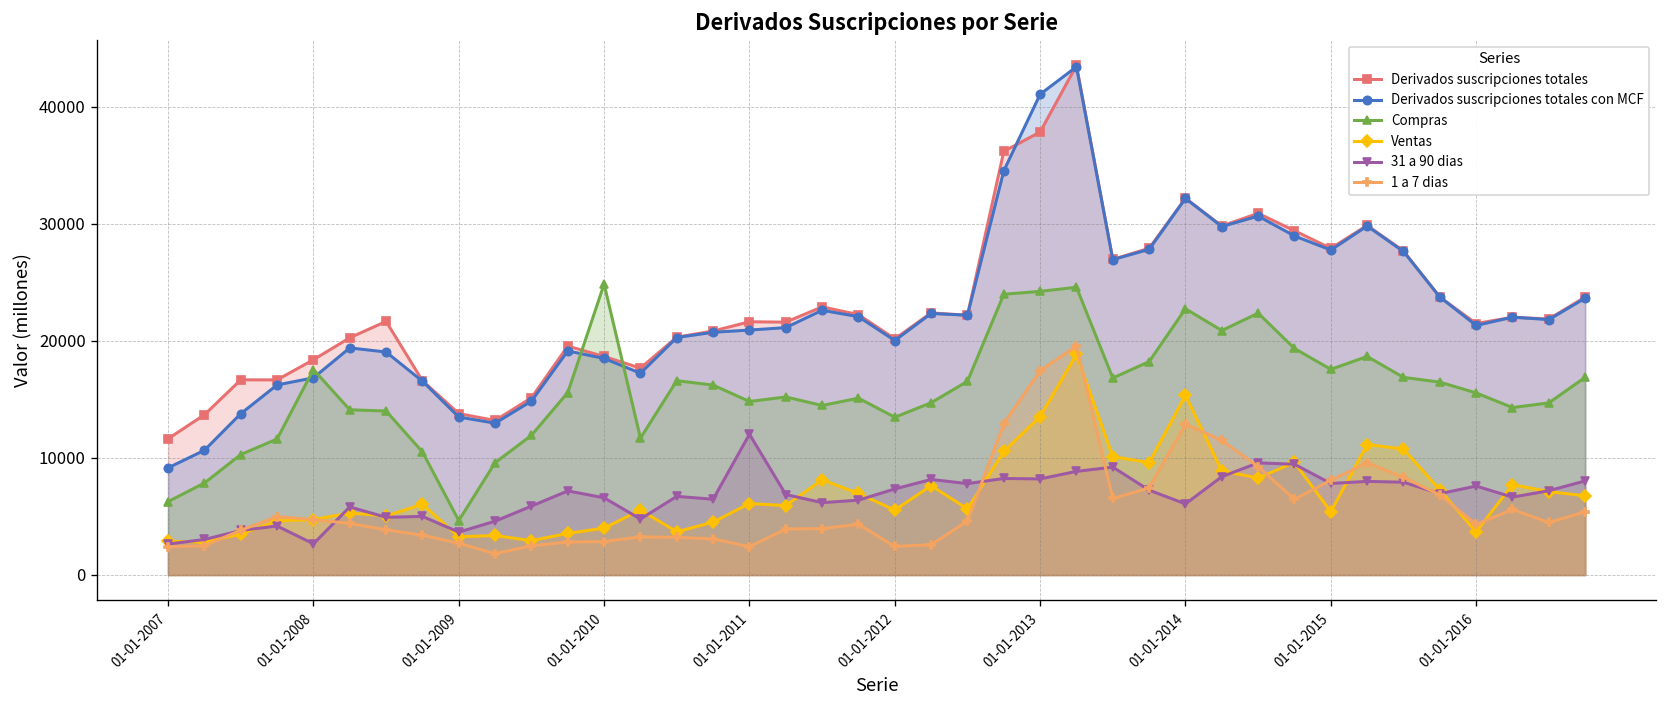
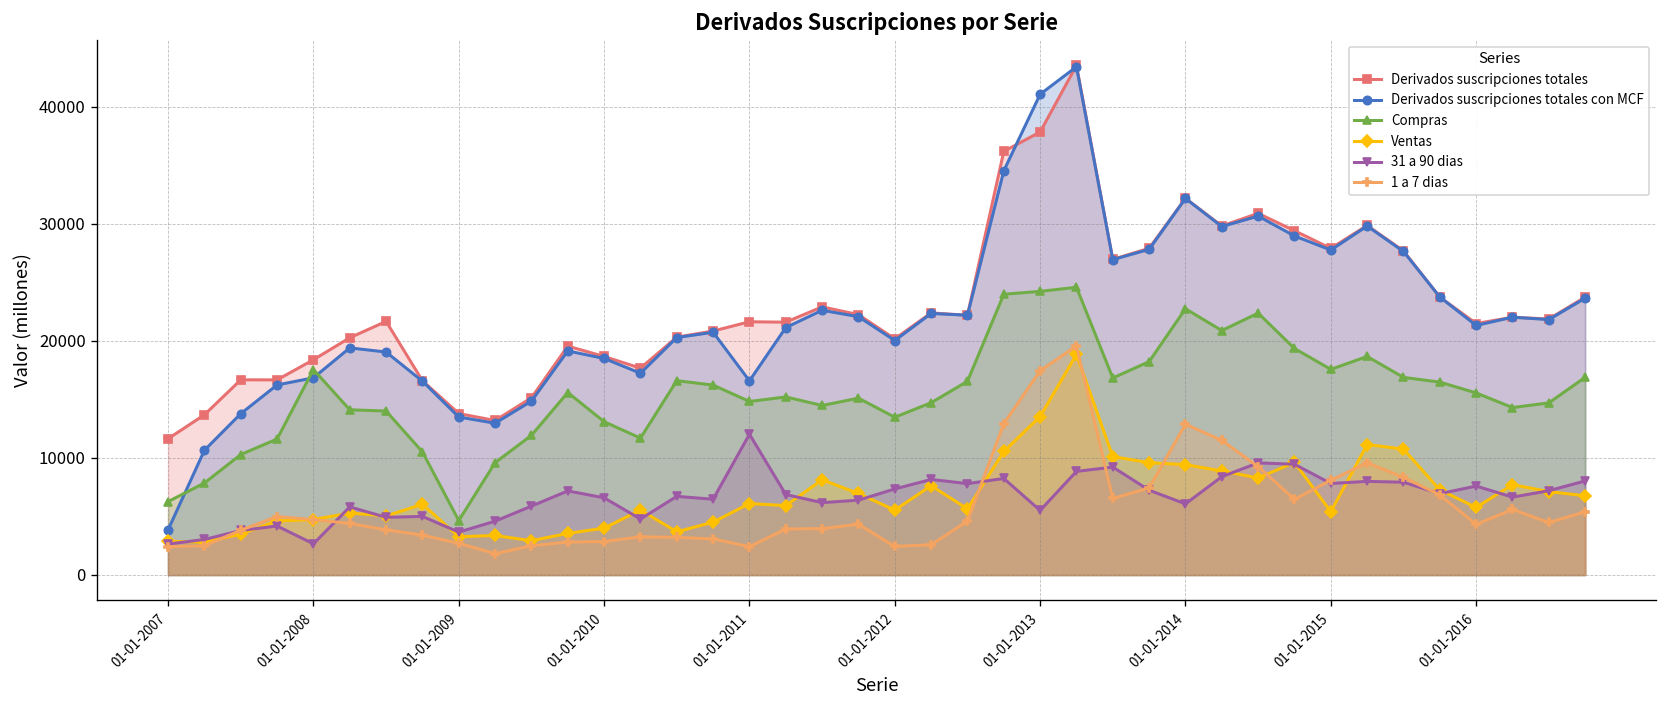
  {
    "Derivados suscripciones totales con MCF": {
-     "01-01-2007": 9000,
+     "01-01-2007": 4000,
      "01-01-2008": 17000,
      "01-01-2009": 13000,
-     "01-01-2011": 21000,
+     "01-01-2011": 17000,
      "01-01-2013": 41000
    },
    "Compras": {
      "01-01-2007": 6000,
      "01-01-2008": 18000,
      "01-01-2009": 5000,
-     "01-01-2010": 25000,
+     "01-01-2010": 13000,
      "01-01-2011": 15000,
      "01-01-2012": 13000,
      "01-01-2013": 24000,
      "01-01-2014": 23000,
      "01-01-2015": 18000,
      "01-01-2016": 16000
    },
    "Ventas": {
      "01-01-2009": 3000,
      "01-01-2010": 4000,
      "01-01-2011": 6000,
      "01-01-2012": 6000,
      "01-01-2013": 14000,
-     "01-01-2014": 15000,
+     "01-01-2014": 9000,
      "01-01-2015": 5000,
-     "01-01-2016": 4000
+     "01-01-2016": 6000
    },
    "31 a 90 dias": {
      "01-01-2008": 3000,
      "01-01-2009": 4000,
      "01-01-2010": 7000,
      "01-01-2011": 12000,
      "01-01-2012": 7000,
-     "01-01-2013": 8000,
+     "01-01-2013": 6000,
      "01-01-2014": 6000,
      "01-01-2015": 8000,
      "01-01-2016": 8000
    }
  }
